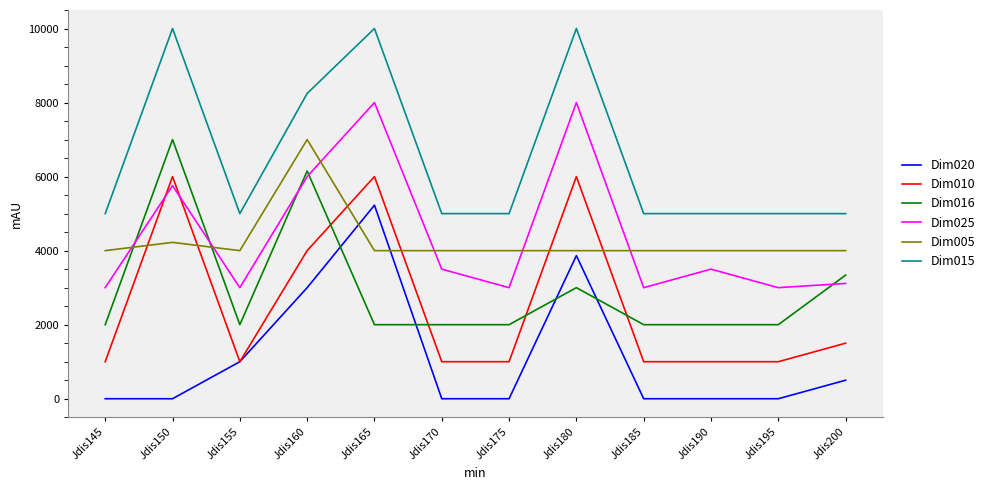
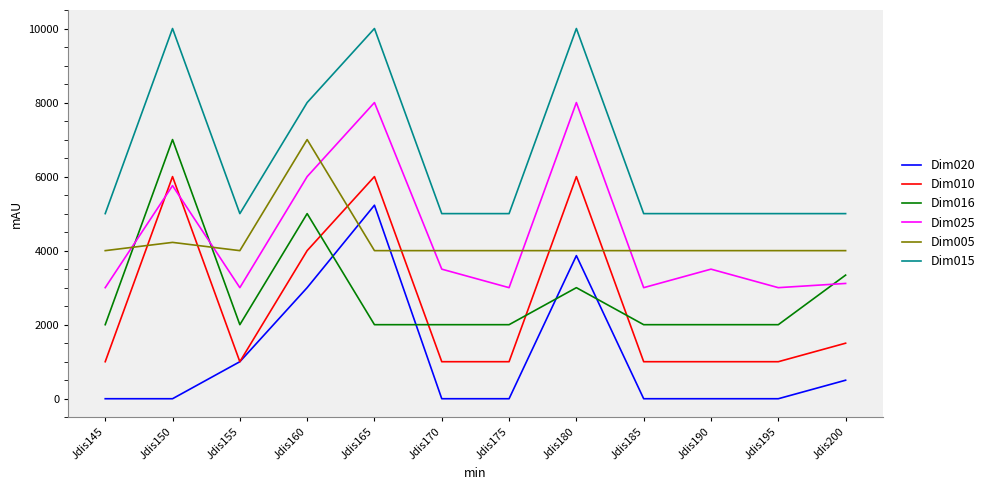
  {
    "Dim020": {
      "Jdis145": 0,
      "Jdis150": 0,
      "Jdis160": 3000,
      "Jdis165": 5200,
      "Jdis170": 0,
      "Jdis175": 0,
      "Jdis180": 3900,
      "Jdis185": 0,
      "Jdis190": 0,
      "Jdis195": 0,
      "Jdis200": 500
    },
    "Dim010": {
      "Jdis145": 1000,
      "Jdis150": 6000,
      "Jdis160": 4000,
      "Jdis165": 6000,
      "Jdis170": 1000,
      "Jdis175": 1000,
      "Jdis180": 6000,
      "Jdis185": 1000,
      "Jdis190": 1000,
      "Jdis195": 1000,
      "Jdis200": 1500
    },
    "Dim016": {
      "Jdis145": 2000,
      "Jdis150": 7000,
      "Jdis155": 2000,
-     "Jdis160": 6200,
+     "Jdis160": 5000,
      "Jdis165": 2000,
      "Jdis170": 2000,
      "Jdis175": 2000,
      "Jdis180": 3000,
      "Jdis185": 2000,
      "Jdis190": 2000,
      "Jdis195": 2000,
      "Jdis200": 3300
    },
    "Dim025": {
      "Jdis145": 3000,
      "Jdis150": 5800,
      "Jdis155": 3000,
      "Jdis160": 6000,
      "Jdis165": 8000,
      "Jdis170": 3500,
      "Jdis175": 3000,
      "Jdis180": 8000,
      "Jdis185": 3000,
      "Jdis190": 3500,
      "Jdis195": 3000,
      "Jdis200": 3100
    },
    "Dim005": {
      "Jdis145": 4000,
      "Jdis150": 4200,
      "Jdis155": 4000,
      "Jdis160": 7000,
      "Jdis165": 4000,
      "Jdis170": 4000,
      "Jdis175": 4000,
      "Jdis180": 4000,
      "Jdis185": 4000,
      "Jdis190": 4000,
      "Jdis195": 4000,
      "Jdis200": 4000
    },
    "Dim015": {
      "Jdis145": 5000,
      "Jdis150": 10000,
      "Jdis155": 5000,
-     "Jdis160": 8200,
+     "Jdis160": 8000,
      "Jdis165": 10000,
      "Jdis170": 5000,
      "Jdis175": 5000,
      "Jdis180": 10000,
      "Jdis185": 5000,
      "Jdis190": 5000,
      "Jdis195": 5000,
      "Jdis200": 5000
    }
  }
